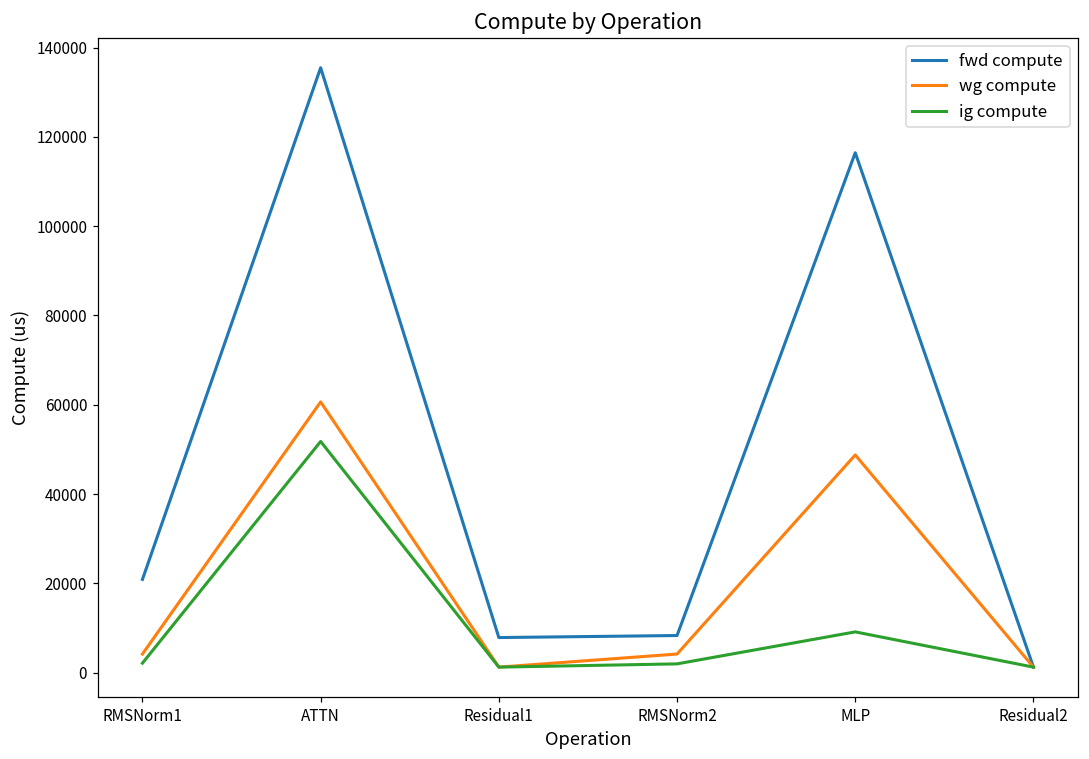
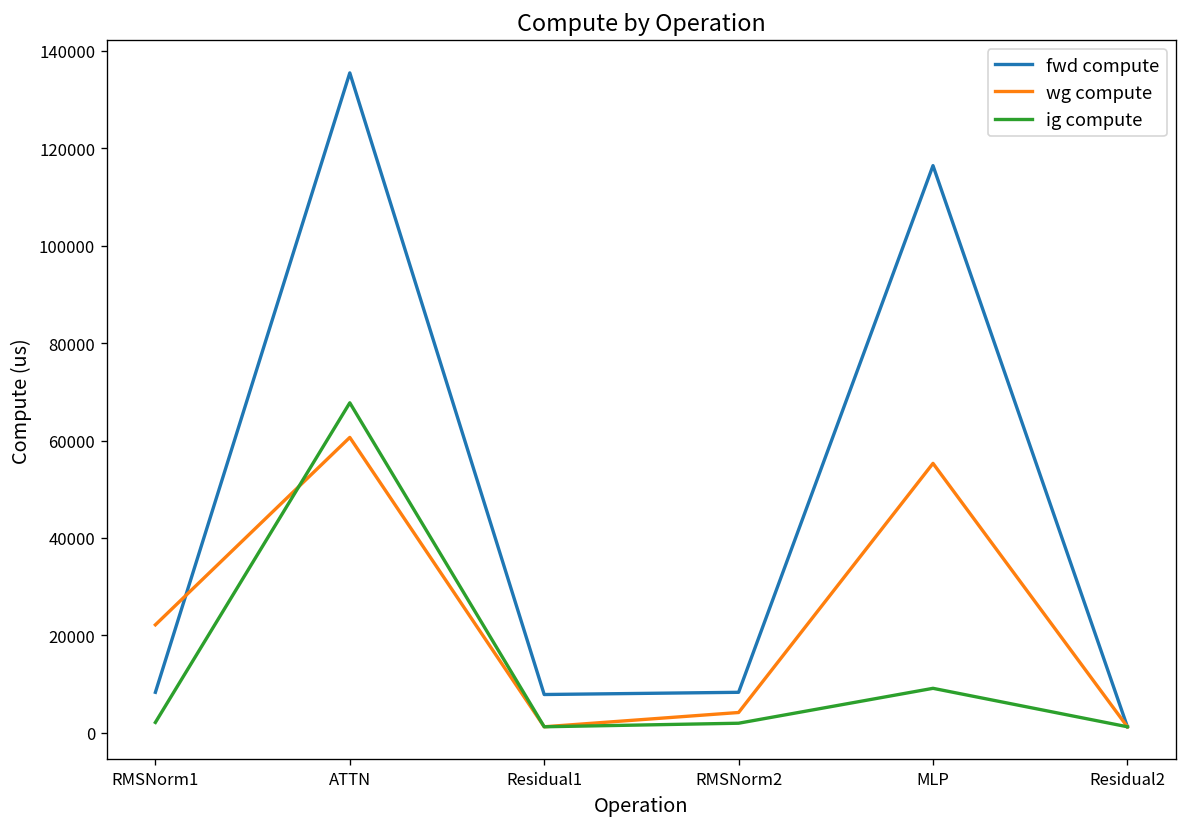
  {
    "fwd compute": {
-     "RMSNorm1": 21000,
+     "RMSNorm1": 8000,
      "ATTN": 135000,
      "Residual1": 8000,
      "RMSNorm2": 8000,
      "MLP": 116000
    },
    "wg compute": {
-     "RMSNorm1": 4000,
+     "RMSNorm1": 22000,
      "ATTN": 61000,
      "RMSNorm2": 4000,
-     "MLP": 49000
+     "MLP": 55000
    },
    "ig compute": {
      "RMSNorm1": 2000,
-     "ATTN": 52000,
+     "ATTN": 68000,
      "RMSNorm2": 2000,
      "MLP": 9000
    }
  }
